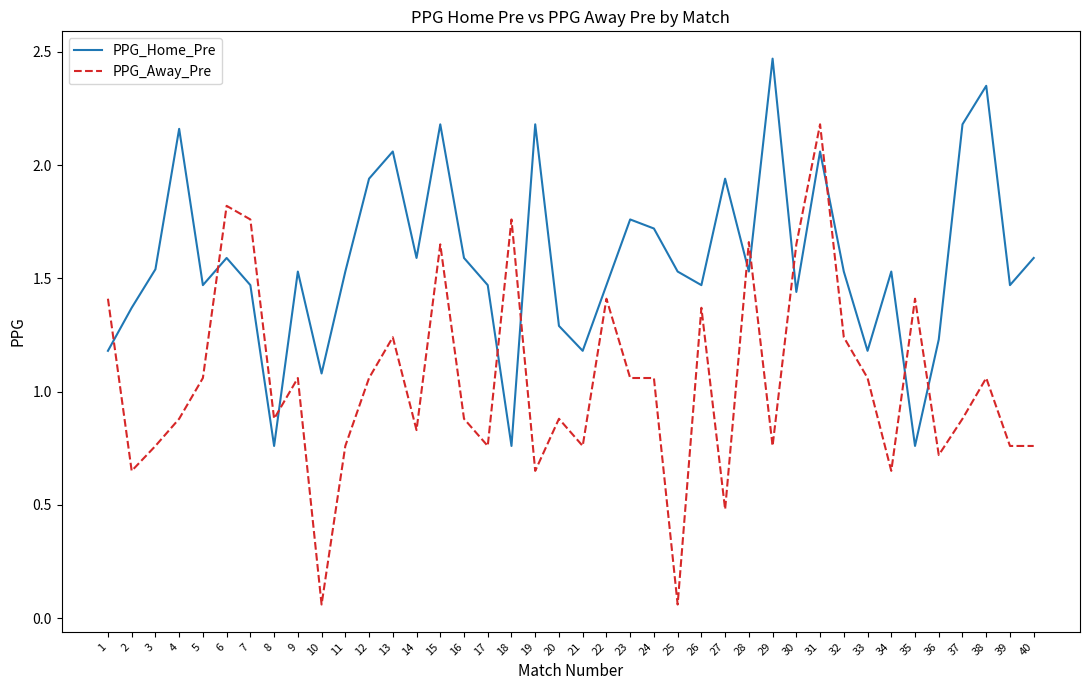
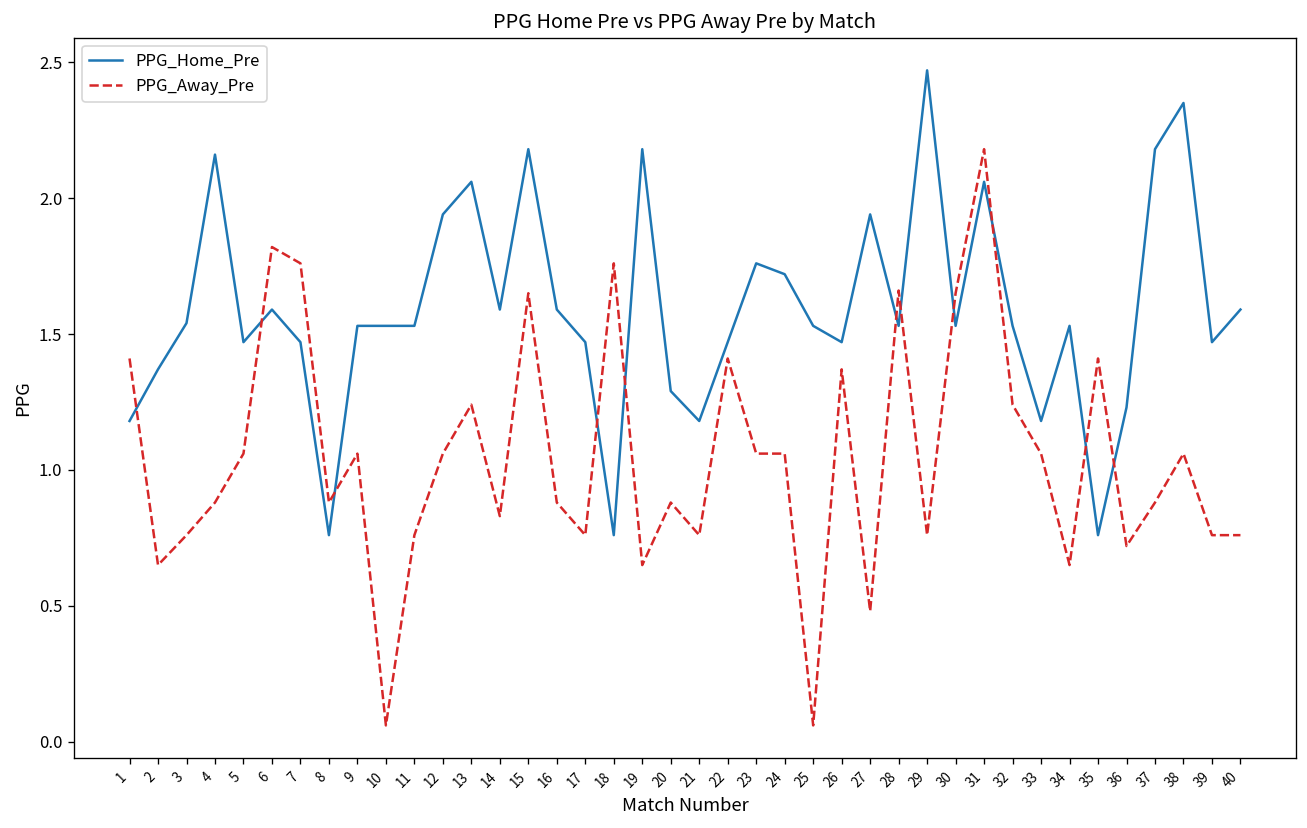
  {
    "PPG_Home_Pre": {
      "1": 1.18,
      "2": 1.37,
      "3": 1.54,
      "4": 2.16,
      "5": 1.47,
      "6": 1.59,
      "7": 1.47,
      "8": 0.76,
      "9": 1.53,
-     "10": 1.08,
+     "10": 1.53,
      "11": 1.53,
      "12": 1.94,
      "13": 2.06,
      "14": 1.59,
      "15": 2.18,
      "16": 1.59,
      "17": 1.47,
      "18": 0.76,
      "19": 2.18,
      "20": 1.29,
      "21": 1.18,
      "22": 1.47,
      "23": 1.76,
      "24": 1.72,
      "25": 1.53,
      "26": 1.47,
      "27": 1.94,
      "28": 1.53,
      "29": 2.47,
-     "30": 1.44,
+     "30": 1.53,
      "31": 2.06,
      "32": 1.53,
      "33": 1.18,
      "34": 1.53,
      "35": 0.76,
      "36": 1.23,
      "37": 2.18,
      "38": 2.35,
      "39": 1.47,
      "40": 1.59
    },
    "PPG_Away_Pre": {
      "1": 1.41,
      "2": 0.65,
      "3": 0.76,
      "4": 0.88,
      "5": 1.06,
      "6": 1.82,
      "7": 1.76,
      "8": 0.88,
      "9": 1.06,
      "10": 0.06,
      "11": 0.76,
      "12": 1.06,
      "13": 1.24,
      "14": 0.83,
      "15": 1.65,
      "16": 0.88,
      "17": 0.76,
      "18": 1.76,
      "19": 0.65,
      "20": 0.88,
      "21": 0.76,
      "22": 1.41,
      "23": 1.06,
      "24": 1.06,
      "25": 0.06,
      "26": 1.37,
      "27": 0.48,
      "28": 1.66,
      "29": 0.76,
      "30": 1.65,
      "31": 2.18,
      "32": 1.24,
      "33": 1.06,
      "34": 0.65,
      "35": 1.41,
      "36": 0.72,
      "37": 0.88,
      "38": 1.06,
      "39": 0.76,
      "40": 0.76
    }
  }
